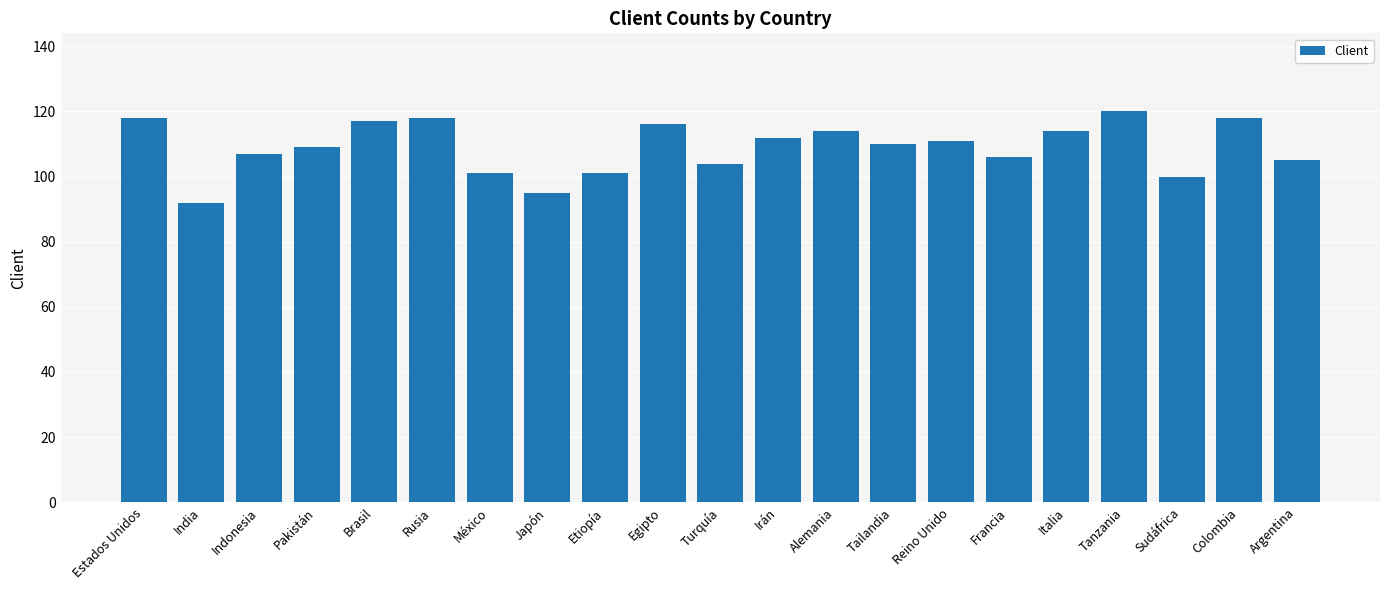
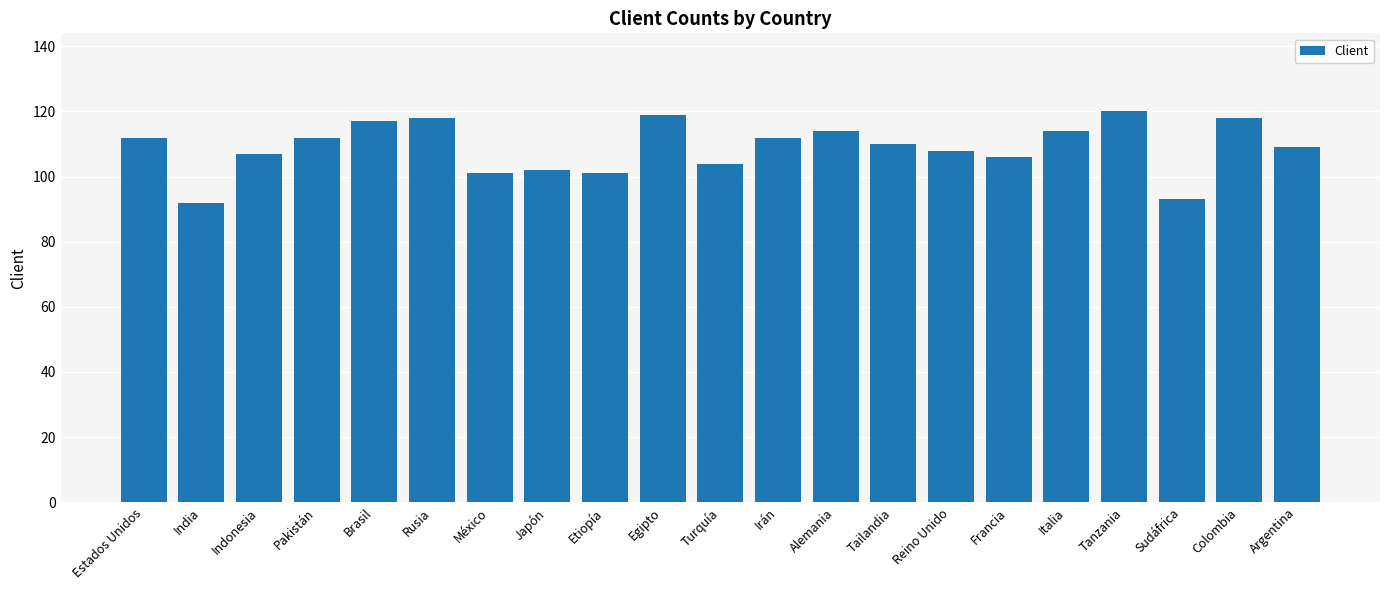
  {
-   "Estados Unidos": 118,
+   "Estados Unidos": 112,
    "India": 92,
    "Indonesia": 107,
-   "Pakistán": 109,
+   "Pakistán": 112,
    "Brasil": 117,
    "Rusia": 118,
    "México": 101,
-   "Japón": 95,
+   "Japón": 102,
    "Etiopía": 101,
-   "Egipto": 116,
+   "Egipto": 119,
    "Turquía": 104,
    "Irán": 112,
    "Alemania": 114,
    "Tailandia": 110,
-   "Reino Unido": 111,
+   "Reino Unido": 108,
    "Francia": 106,
    "Italia": 114,
    "Tanzania": 120,
-   "Sudáfrica": 100,
+   "Sudáfrica": 93,
    "Colombia": 118,
-   "Argentina": 105
+   "Argentina": 109
  }
